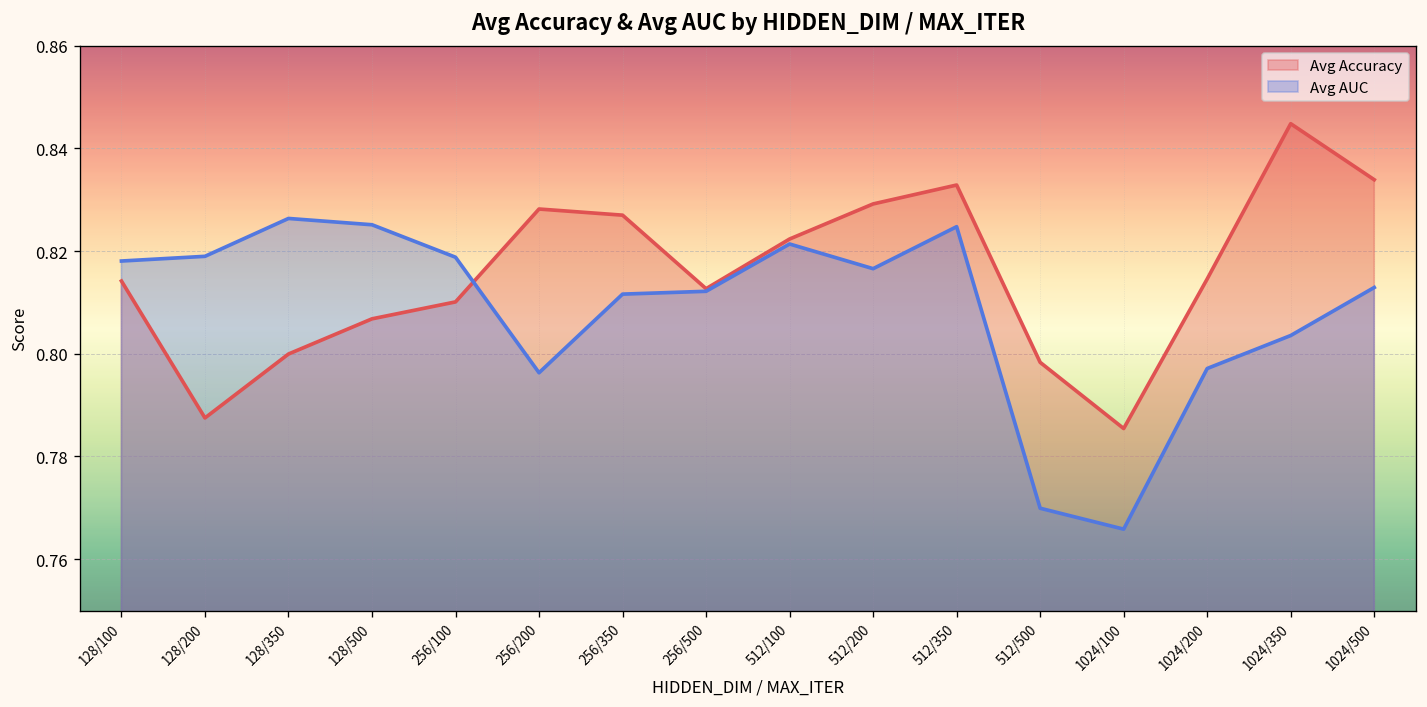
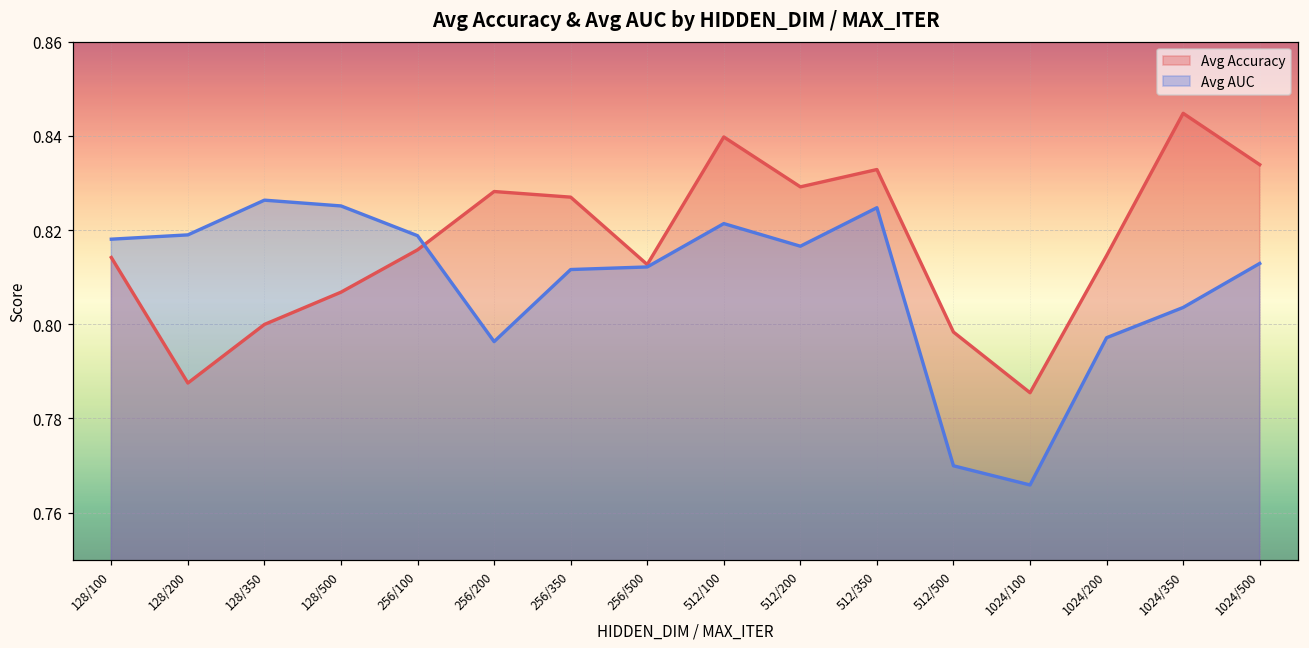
  {
    "Avg Accuracy": {
      "128/100": 0.814,
      "128/200": 0.788,
      "128/350": 0.800,
      "128/500": 0.807,
-     "256/100": 0.810,
+     "256/100": 0.816,
      "256/200": 0.828,
      "256/350": 0.827,
-     "512/100": 0.822,
+     "512/100": 0.840,
      "512/200": 0.829,
      "512/350": 0.833,
      "512/500": 0.798,
      "1024/100": 0.785,
      "1024/200": 0.815,
      "1024/350": 0.845,
      "1024/500": 0.834
    },
    "Avg AUC": {
      "128/100": 0.818,
      "128/200": 0.819,
      "128/350": 0.826,
      "128/500": 0.825,
      "256/100": 0.819,
      "256/200": 0.796,
      "256/350": 0.812,
      "512/100": 0.821,
      "512/200": 0.817,
      "512/350": 0.825,
      "512/500": 0.770,
      "1024/100": 0.766,
      "1024/200": 0.797,
      "1024/350": 0.804,
      "1024/500": 0.813
    }
  }
